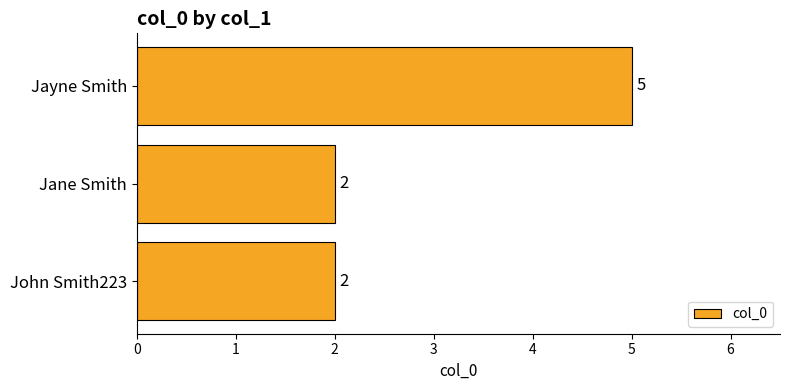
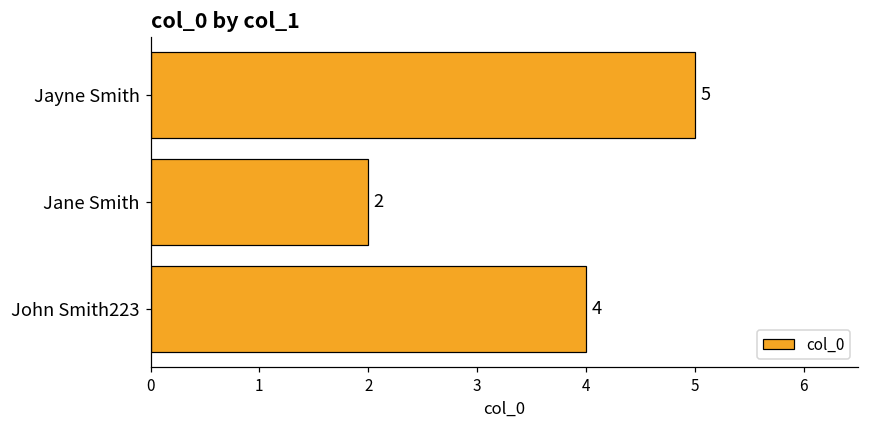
  {
    "Jayne Smith": 5,
    "Jane Smith": 2,
-   "John Smith223": 2
+   "John Smith223": 4
  }
